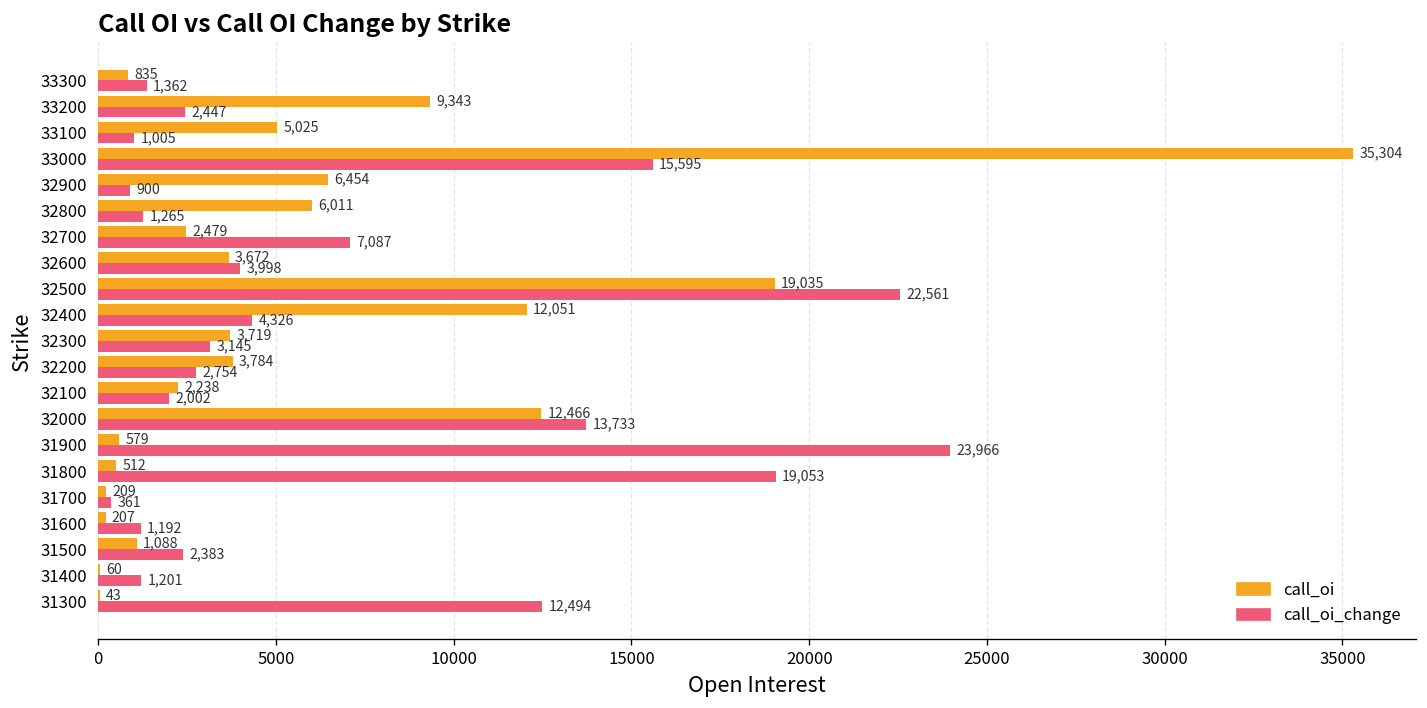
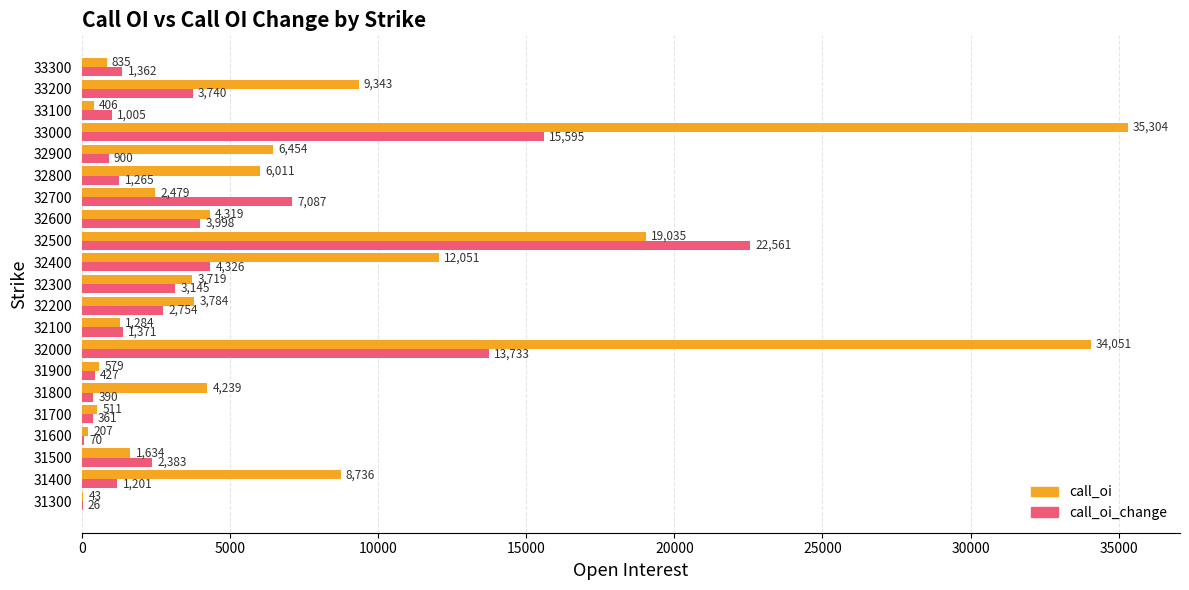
  {
    "call_oi": {
      "33300": "835",
      "33200": "9,343",
-     "33100": "5,025",
+     "33100": "406",
      "33000": "35,304",
      "32900": "6,454",
      "32800": "6,011",
      "32700": "2,479",
-     "32600": "3,672",
+     "32600": "4,319",
      "32500": "19,035",
      "32400": "12,051",
      "32300": "3,719",
      "32200": "3,784",
-     "32100": "2,238",
-     "32000": "12,466",
-     "31800": "512",
-     "31700": "209",
+     "32100": "1,284",
+     "32000": "34,051",
+     "31800": "4,239",
+     "31700": "511",
      "31600": "207",
-     "31500": "1,088",
-     "31400": "60"
+     "31500": "1,634",
+     "31400": "8,736"
    },
    "call_oi_change": {
      "33300": "1,362",
-     "33200": "2,447",
+     "33200": "3,740",
      "33100": "1,005",
      "33000": "15,595",
      "32900": "900",
      "32800": "1,265",
      "32700": "7,087",
      "32500": "22,561",
      "32400": "4,326",
      "32300": "3,145",
      "32200": "2,754",
-     "32100": "2,002",
+     "32100": "1,371",
      "32000": "13,733",
-     "31900": "23,966",
-     "31800": "19,053",
-     "31600": "1,192",
+     "31900": "427",
+     "31800": "390",
+     "31600": "70",
      "31500": "2,383",
      "31400": "1,201",
-     "31300": "12,494"
+     "31300": "26"
    }
  }
